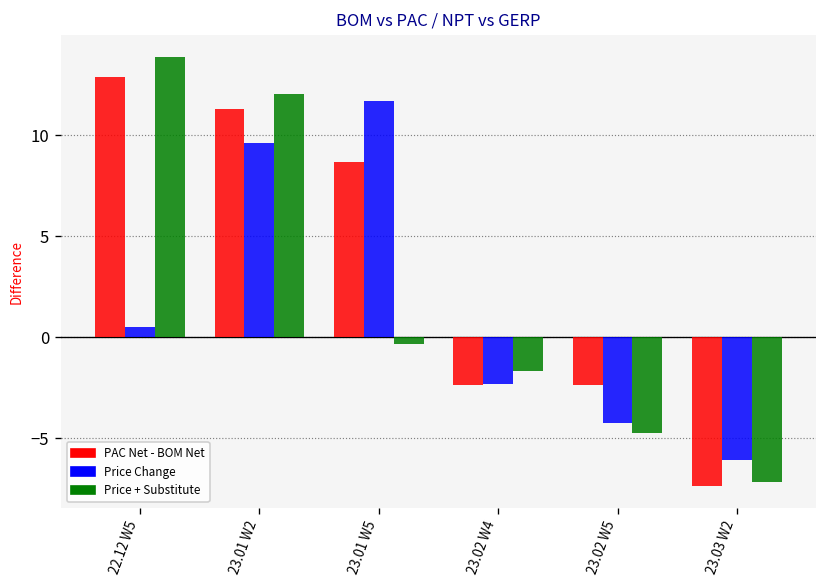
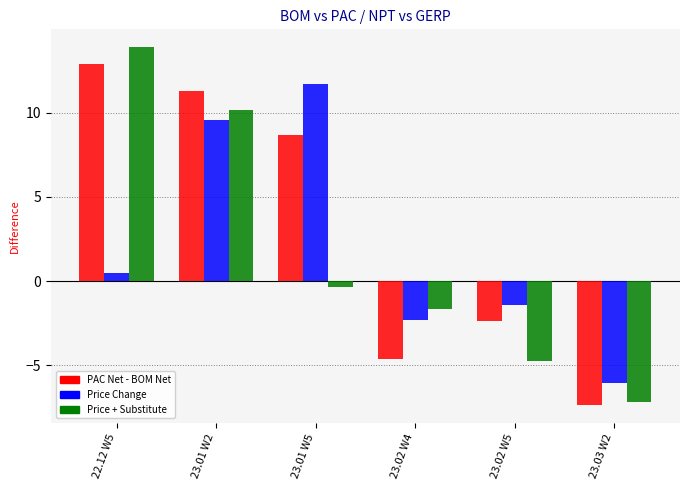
  {
    "PAC Net - BOM Net": {
      "22.12 W5": 12.9,
      "23.01 W2": 11.3,
      "23.01 W5": 8.7,
-     "23.02 W4": -2.4,
+     "23.02 W4": -4.6,
      "23.02 W5": -2.4,
      "23.03 W2": -7.4
    },
    "Price Change": {
      "22.12 W5": 0.5,
      "23.01 W2": 9.6,
      "23.01 W5": 11.7,
      "23.02 W4": -2.3,
-     "23.02 W5": -4.2,
+     "23.02 W5": -1.4,
      "23.03 W2": -6.1
    },
    "Price + Substitute": {
      "22.12 W5": 13.9,
-     "23.01 W2": 12.1,
+     "23.01 W2": 10.1,
      "23.01 W5": -0.3,
      "23.02 W4": -1.7,
      "23.02 W5": -4.7,
      "23.03 W2": -7.2
    }
  }
